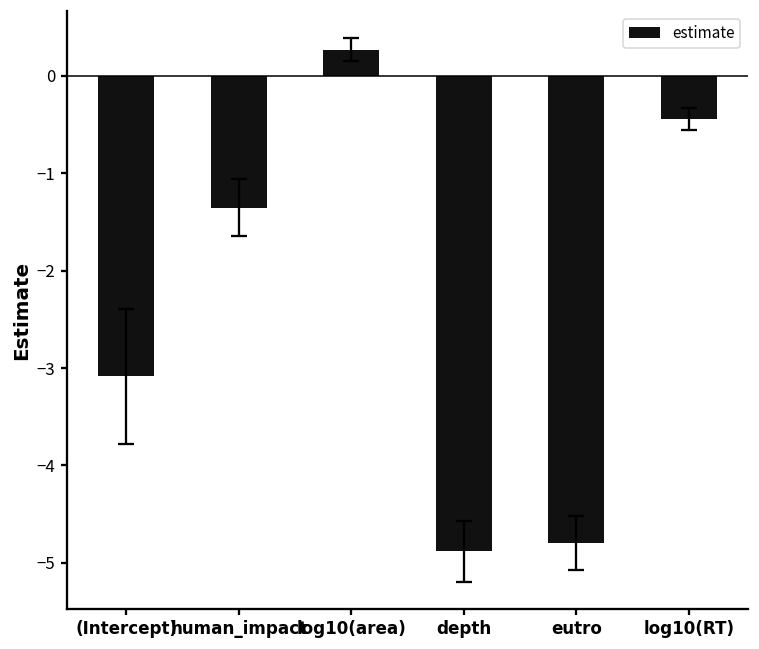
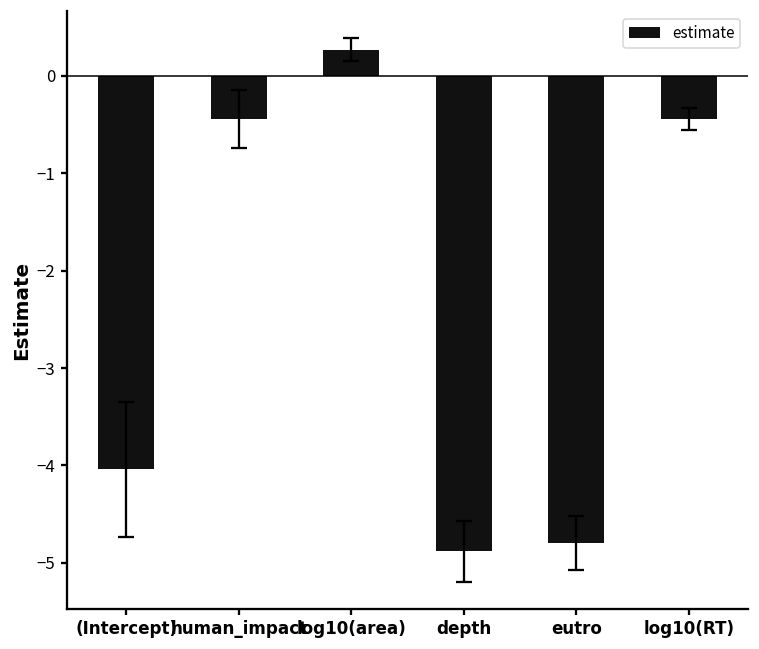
  {
    "estimate": {
-     "(Intercept)": -3.1,
-     "human_impact": -1.4,
+     "(Intercept)": -4.0,
+     "human_impact": -0.4,
      "log10(area)": 0.3,
      "depth": -4.9,
      "eutro": -4.8,
      "log10(RT)": -0.4
    }
  }
